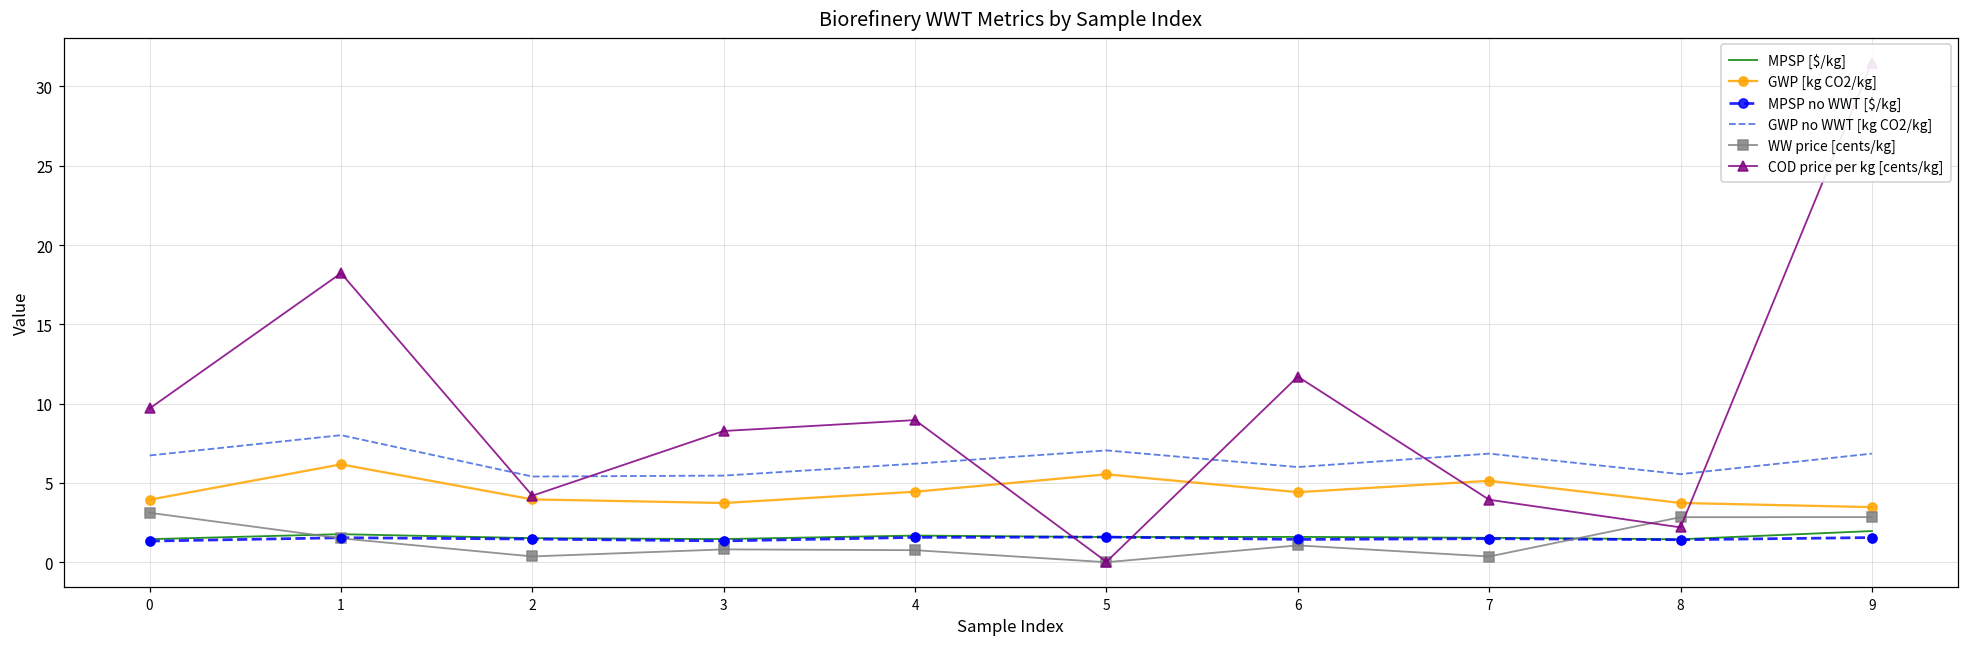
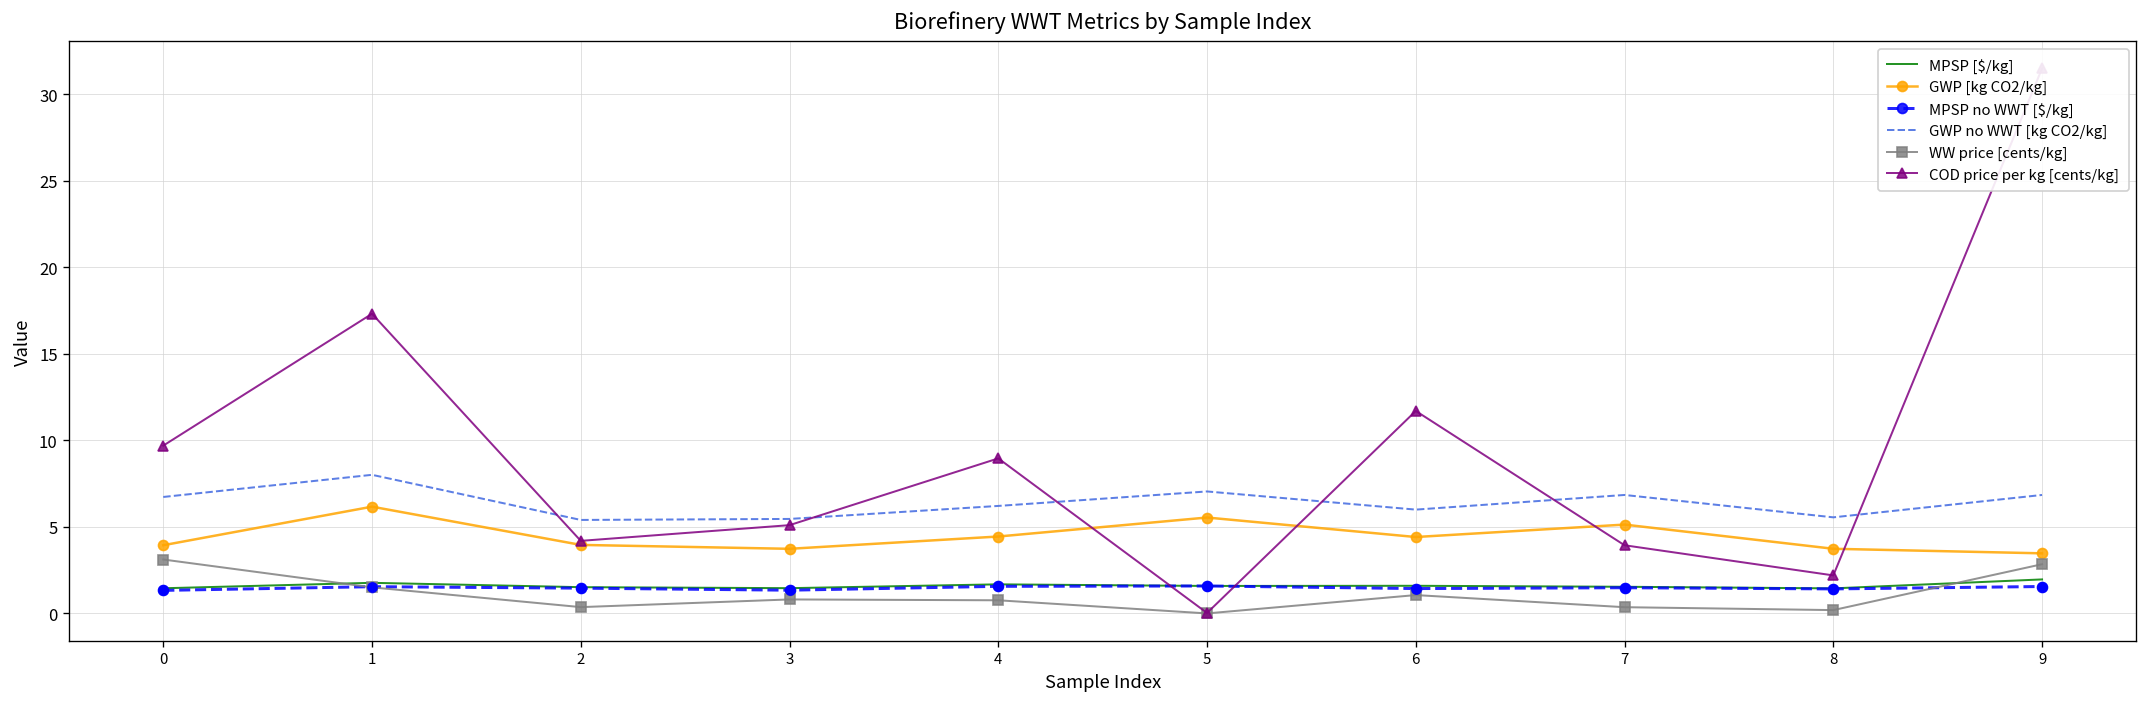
  {
    "MPSP [$/kg]": {
      "1": 1.8,
      "9": 2.0
    },
    "GWP [kg CO2/kg]": {
      "0": 3.9,
      "1": 6.2,
      "2": 4.0,
      "3": 3.7,
      "4": 4.4,
      "5": 5.5,
      "6": 4.4,
      "7": 5.1,
      "8": 3.7,
      "9": 3.5
    },
    "MPSP no WWT [$/kg]": {
      "9": 1.6
    },
    "GWP no WWT [kg CO2/kg]": {
      "0": 6.7,
      "1": 8.0,
      "2": 5.4,
      "3": 5.5,
      "4": 6.2,
      "5": 7.1,
      "6": 6.0,
      "7": 6.8,
      "8": 5.6,
      "9": 6.8
    },
    "WW price [cents/kg]": {
      "0": 3.1,
      "2": 0.4,
      "3": 0.8,
      "4": 0.8,
      "6": 1.1,
      "7": 0.4,
-     "8": 2.8,
+     "8": 0.2,
      "9": 2.8
    },
    "COD price per kg [cents/kg]": {
      "0": 9.7,
-     "1": 18.2,
+     "1": 17.3,
      "2": 4.2,
-     "3": 8.3,
+     "3": 5.1,
      "4": 9.0,
      "6": 11.7,
      "7": 3.9,
      "8": 2.2
    }
  }
